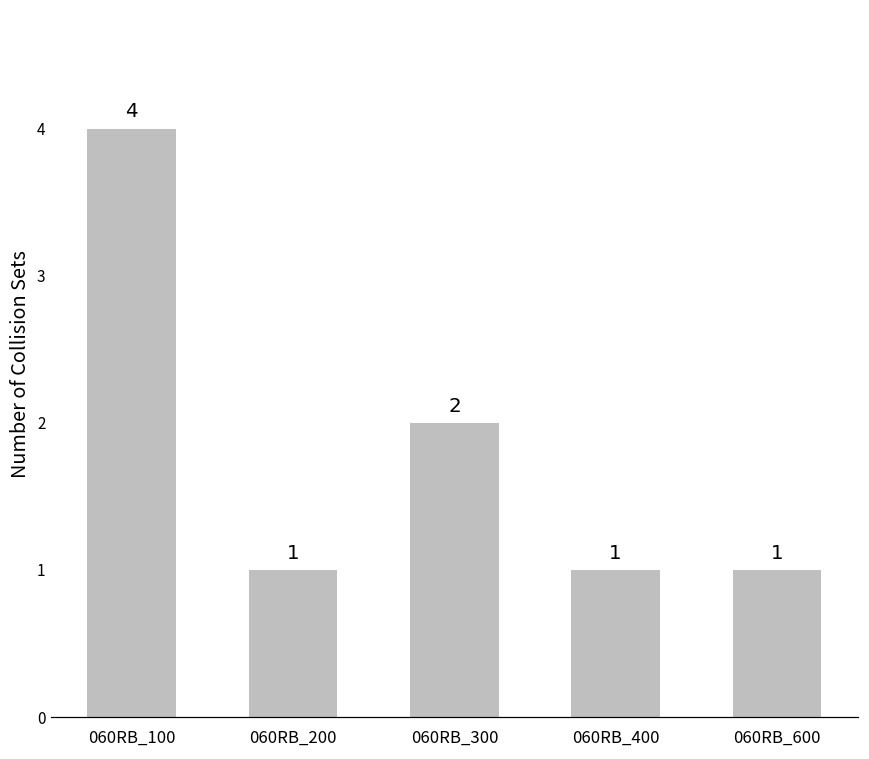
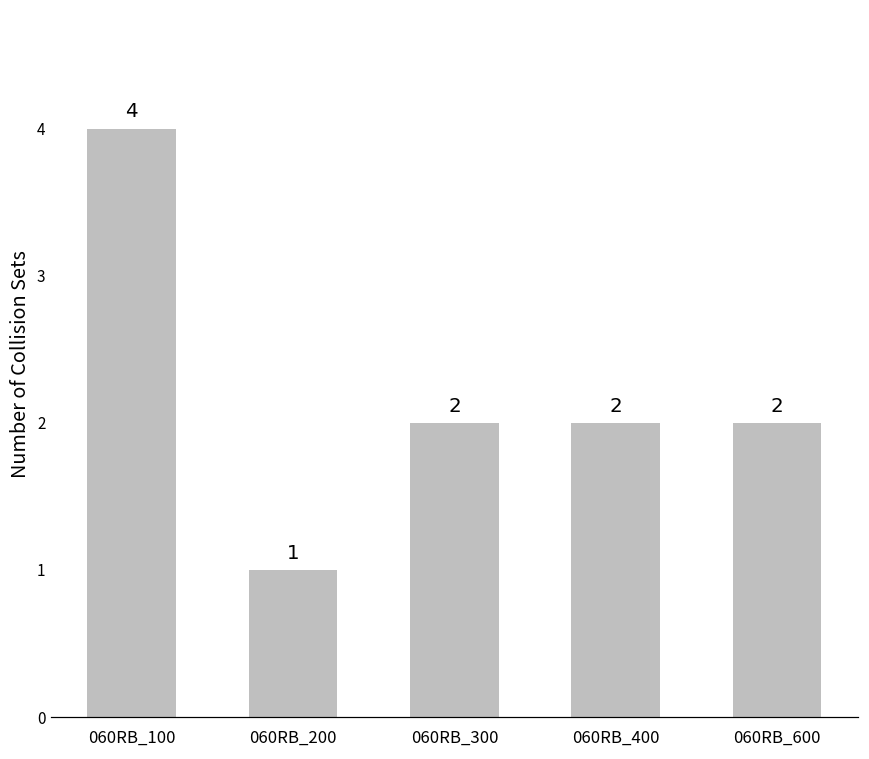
  {
    "060RB_100": 4,
    "060RB_200": 1,
    "060RB_300": 2,
-   "060RB_400": 1,
-   "060RB_600": 1
+   "060RB_400": 2,
+   "060RB_600": 2
  }
